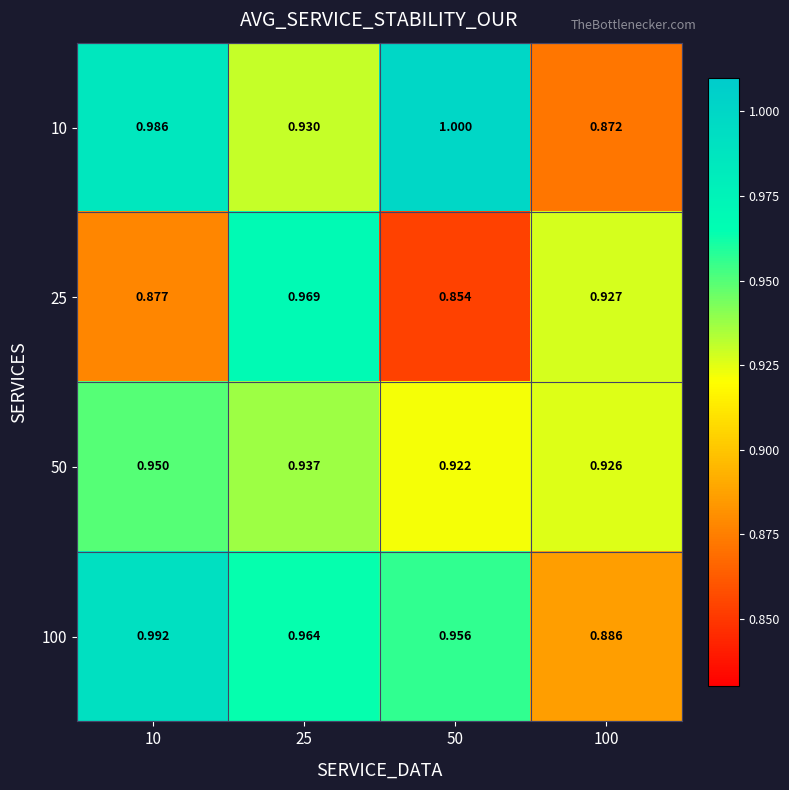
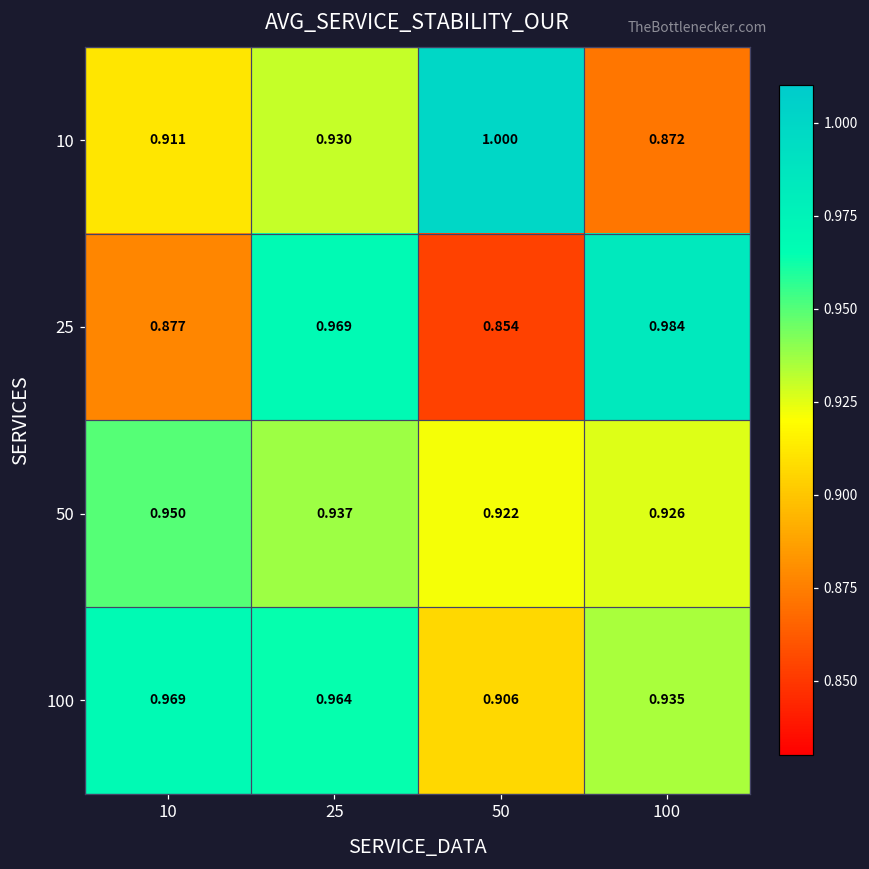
  {
    "10": {
-     "10": 0.986,
+     "10": 0.911,
      "25": 0.930,
      "50": 1.000,
      "100": 0.872
    },
    "25": {
      "10": 0.877,
      "25": 0.969,
      "50": 0.854,
-     "100": 0.927
+     "100": 0.984
    },
    "50": {
      "10": 0.950,
      "25": 0.937,
      "50": 0.922,
      "100": 0.926
    },
    "100": {
-     "10": 0.992,
+     "10": 0.969,
      "25": 0.964,
-     "50": 0.956,
-     "100": 0.886
+     "50": 0.906,
+     "100": 0.935
    }
  }
